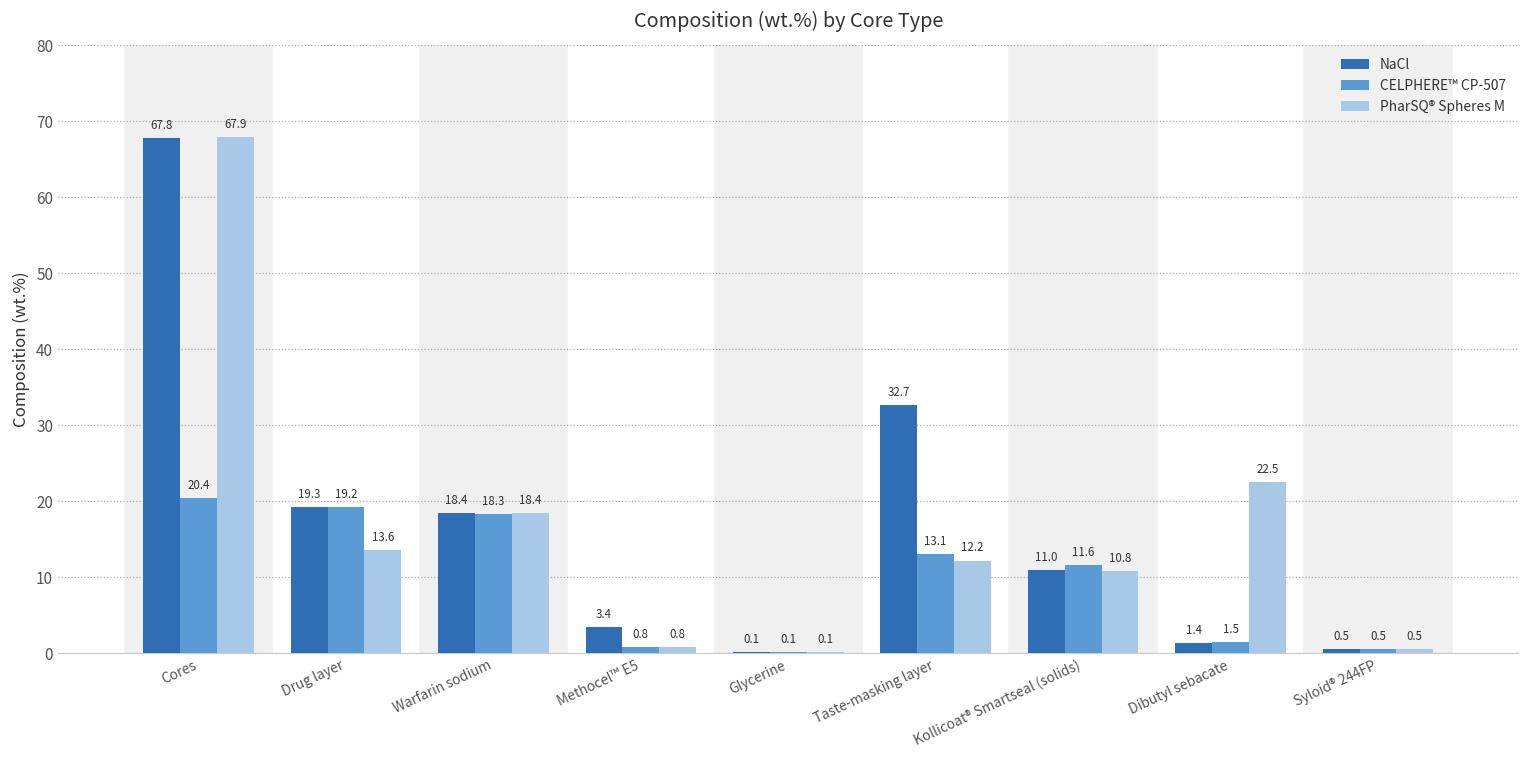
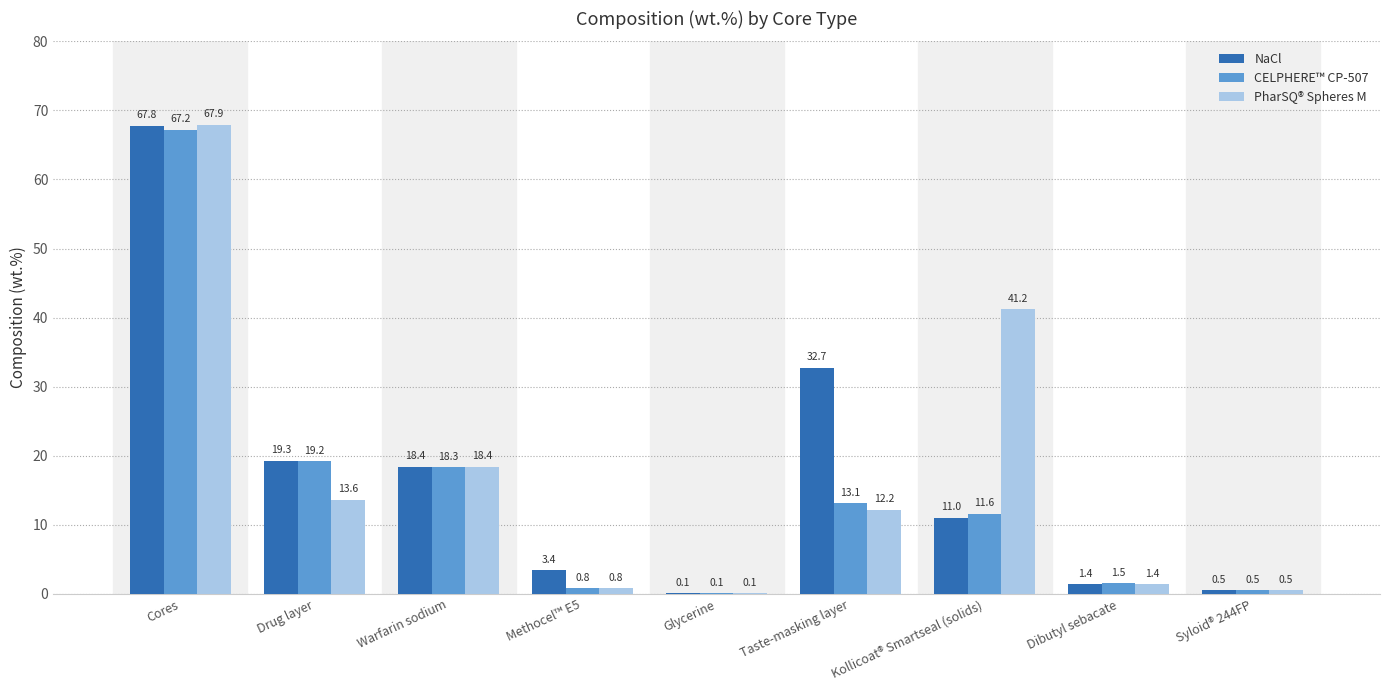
  {
    "NaCl": {
      "Cores": 67.8,
      "Drug layer": 19.3,
      "Warfarin sodium": 18.4,
      "Methocel™ E5": 3.4,
      "Glycerine": 0.1,
      "Taste-masking layer": 32.7,
      "Kollicoat® Smartseal (solids)": 11.0,
      "Dibutyl sebacate": 1.4,
      "Syloid® 244FP": 0.5
    },
    "CELPHERE™ CP-507": {
-     "Cores": 20.4,
+     "Cores": 67.2,
      "Drug layer": 19.2,
      "Warfarin sodium": 18.3,
      "Methocel™ E5": 0.8,
      "Glycerine": 0.1,
      "Taste-masking layer": 13.1,
      "Kollicoat® Smartseal (solids)": 11.6,
      "Dibutyl sebacate": 1.5,
      "Syloid® 244FP": 0.5
    },
    "PharSQ® Spheres M": {
      "Cores": 67.9,
      "Drug layer": 13.6,
      "Warfarin sodium": 18.4,
      "Methocel™ E5": 0.8,
      "Glycerine": 0.1,
      "Taste-masking layer": 12.2,
-     "Kollicoat® Smartseal (solids)": 10.8,
-     "Dibutyl sebacate": 22.5,
+     "Kollicoat® Smartseal (solids)": 41.2,
+     "Dibutyl sebacate": 1.4,
      "Syloid® 244FP": 0.5
    }
  }
